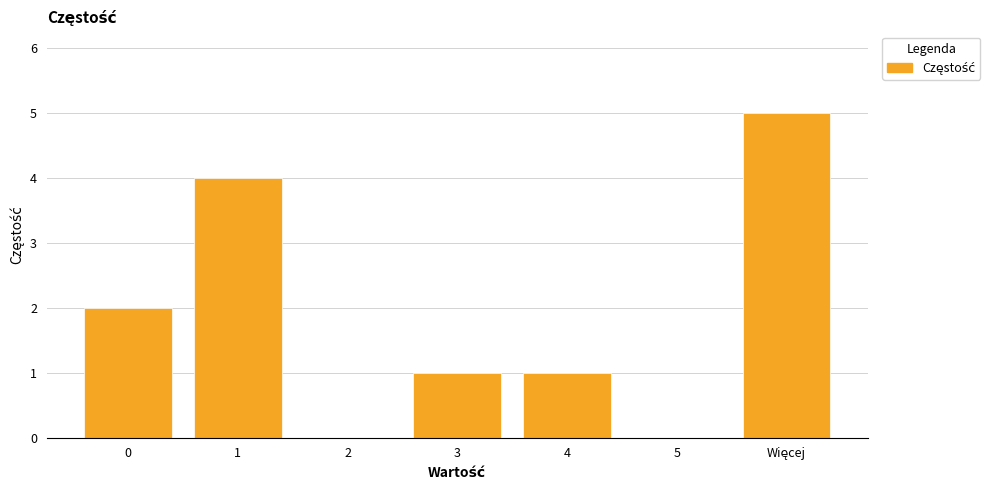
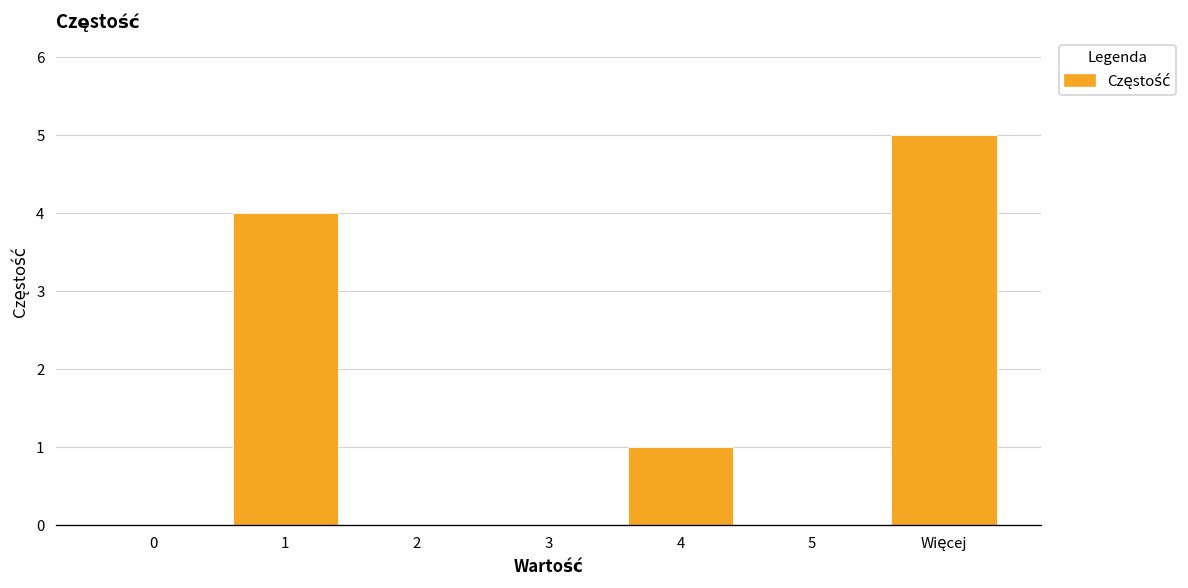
  {
-   "0": 2,
+   "0": 0,
    "1": 4,
    "2": 0,
-   "3": 1,
+   "3": 0,
    "4": 1,
    "5": 0,
    "Więcej": 5
  }
